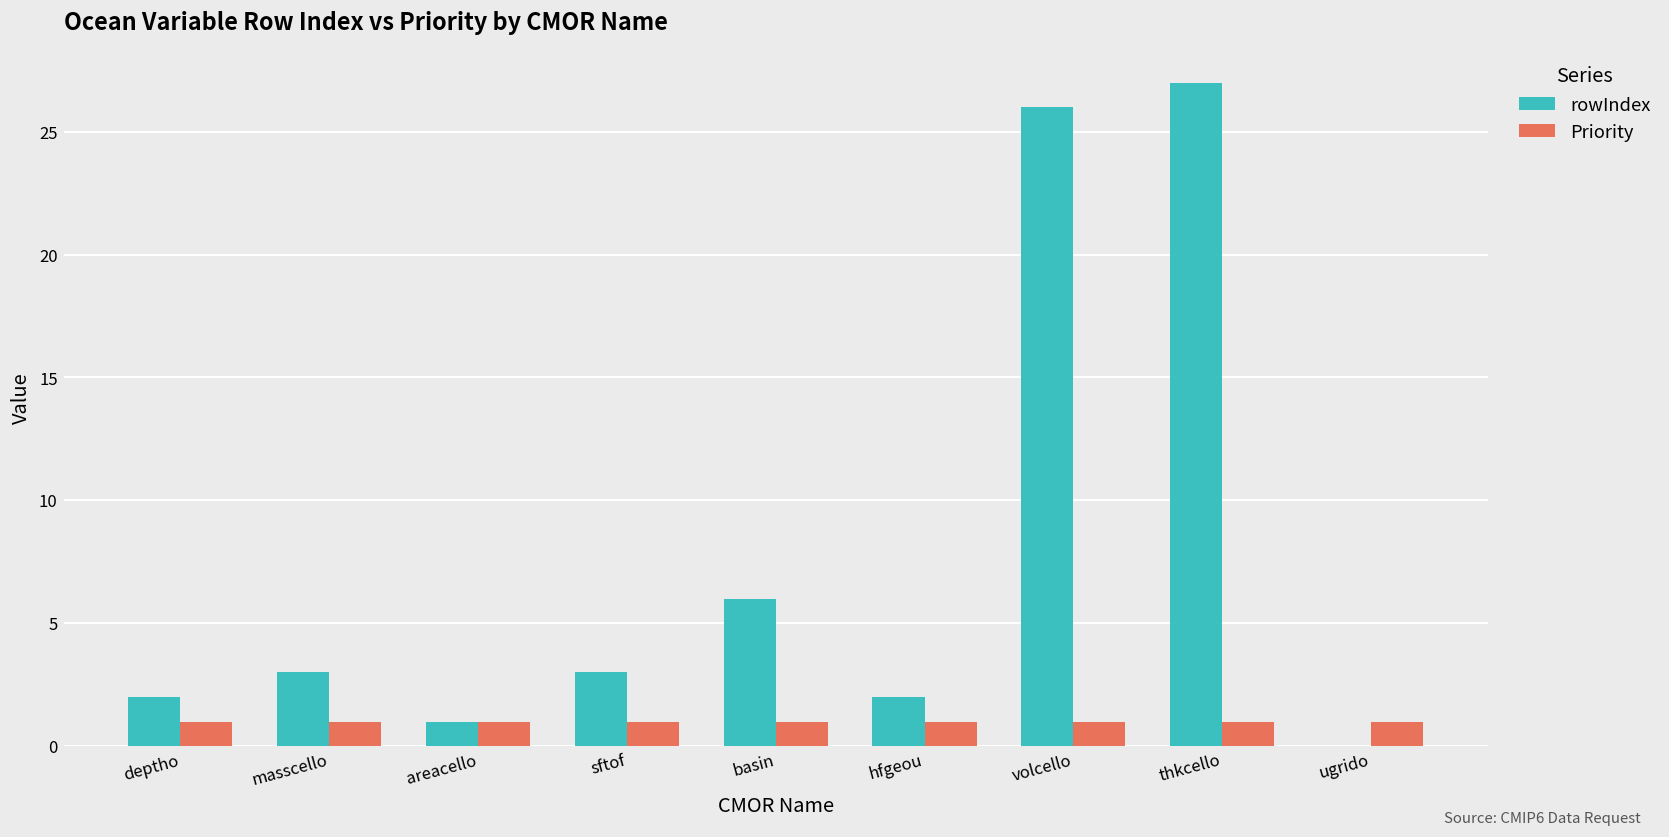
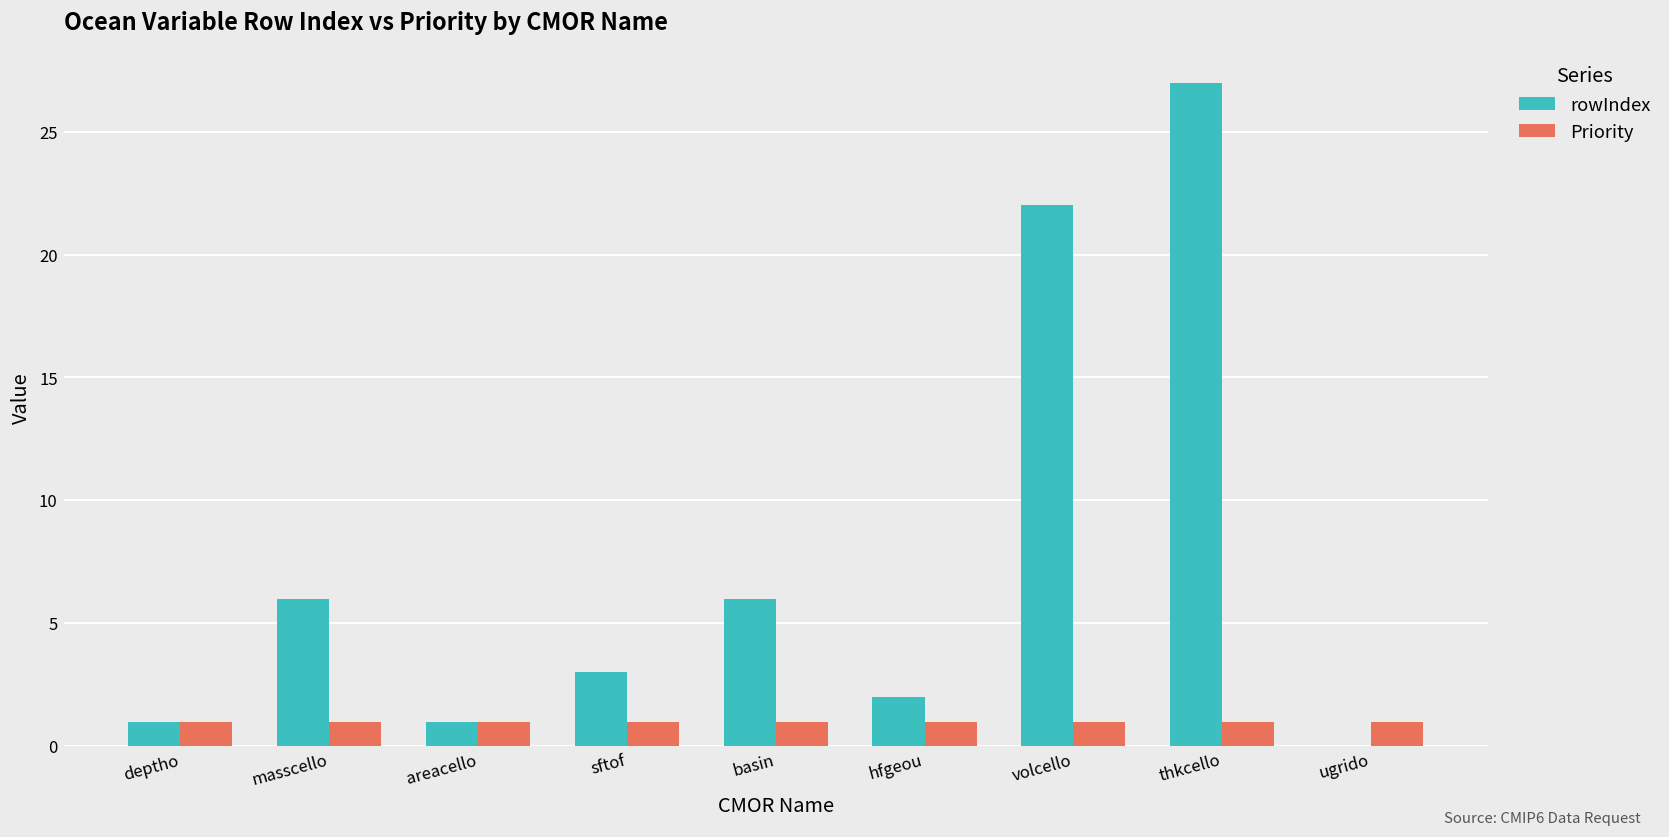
  {
    "rowIndex": {
-     "deptho": 2,
-     "masscello": 3,
+     "deptho": 1,
+     "masscello": 6,
      "areacello": 1,
      "sftof": 3,
      "basin": 6,
      "hfgeou": 2,
-     "volcello": 26,
+     "volcello": 22,
      "thkcello": 27,
      "ugrido": 0
    },
    "Priority": {
      "deptho": 1,
      "masscello": 1,
      "areacello": 1,
      "sftof": 1,
      "basin": 1,
      "hfgeou": 1,
      "volcello": 1,
      "thkcello": 1,
      "ugrido": 1
    }
  }
